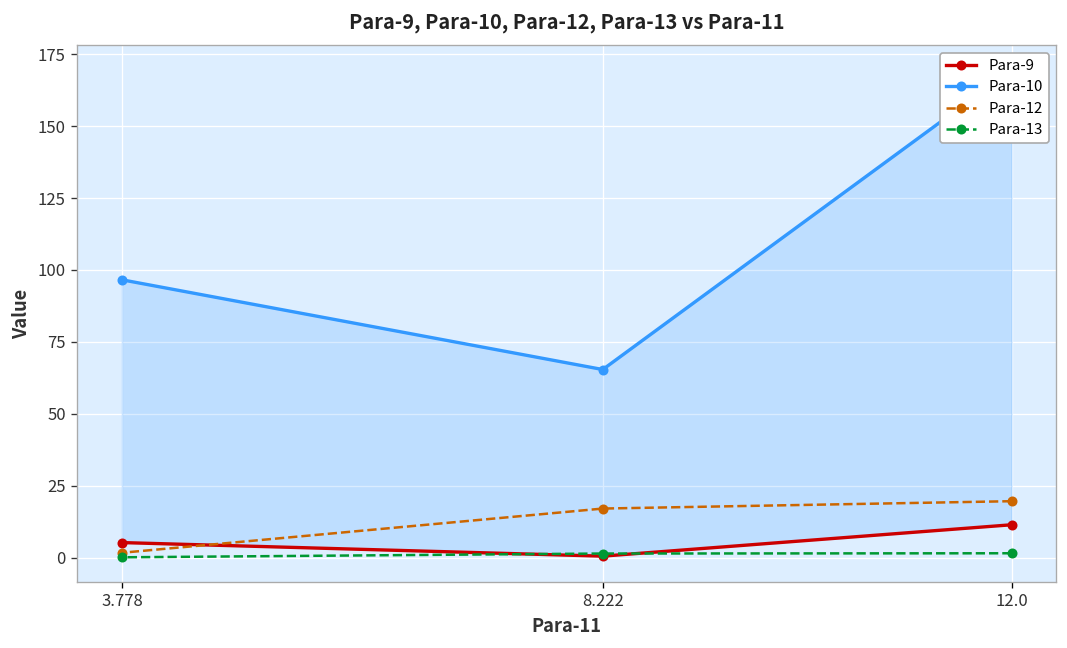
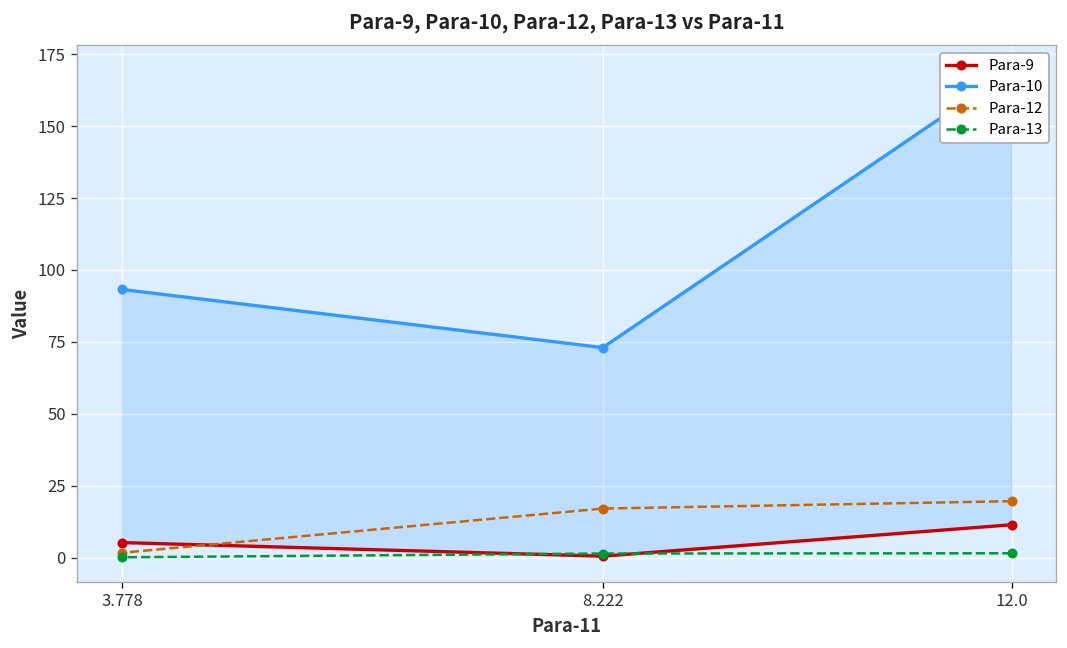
  {
    "Para-9": {
      "3.778": 5,
      "12.0": 11
    },
    "Para-10": {
-     "3.778": 97,
-     "8.222": 65
+     "3.778": 93,
+     "8.222": 73
    },
    "Para-12": {
      "3.778": 2,
      "8.222": 17,
      "12.0": 20
    },
    "Para-13": {
      "3.778": 0,
      "12.0": 1
    }
  }
